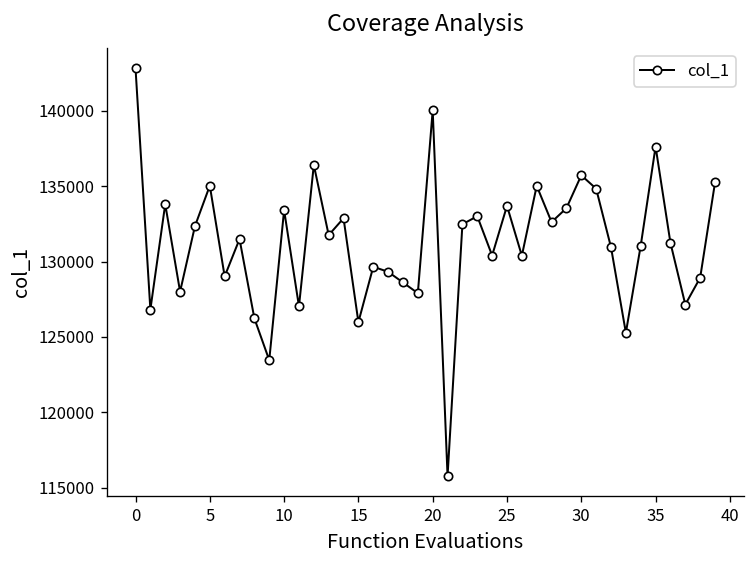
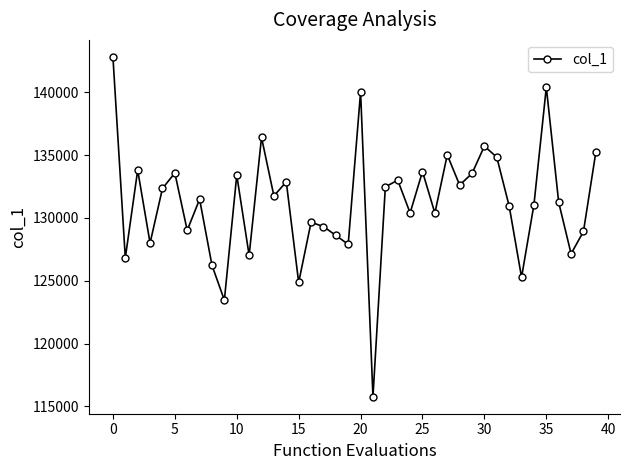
  {
    "0": 142800,
-   "5": 135000,
+   "5": 133600,
    "10": 133400,
-   "15": 126000,
+   "15": 124900,
    "20": 140000,
    "25": 133700,
    "30": 135700,
-   "35": 137600
+   "35": 140400
  }
